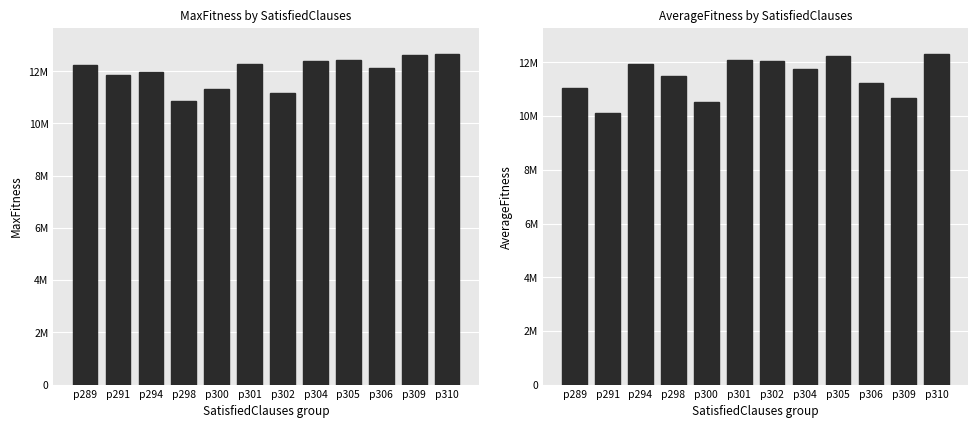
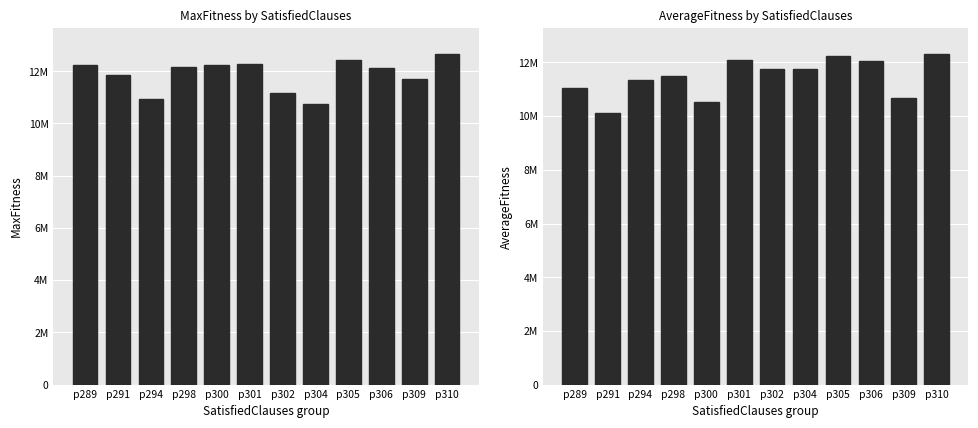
  {
    "MaxFitness by SatisfiedClauses": {
      "p289": 12300000,
      "p291": 11900000,
-     "p294": 12000000,
-     "p298": 10800000,
-     "p300": 11300000,
+     "p294": 10900000,
+     "p298": 12100000,
+     "p300": 12200000,
      "p301": 12300000,
      "p302": 11100000,
-     "p304": 12400000,
+     "p304": 10700000,
      "p305": 12400000,
      "p306": 12100000,
-     "p309": 12600000,
+     "p309": 11700000,
      "p310": 12600000
    },
    "AverageFitness by SatisfiedClauses": {
      "p289": 11100000,
      "p291": 10100000,
-     "p294": 11900000,
+     "p294": 11400000,
      "p298": 11500000,
      "p300": 10500000,
      "p301": 12100000,
-     "p302": 12000000,
+     "p302": 11700000,
      "p304": 11800000,
      "p305": 12300000,
-     "p306": 11200000,
+     "p306": 12100000,
      "p309": 10700000,
      "p310": 12300000
    }
  }
